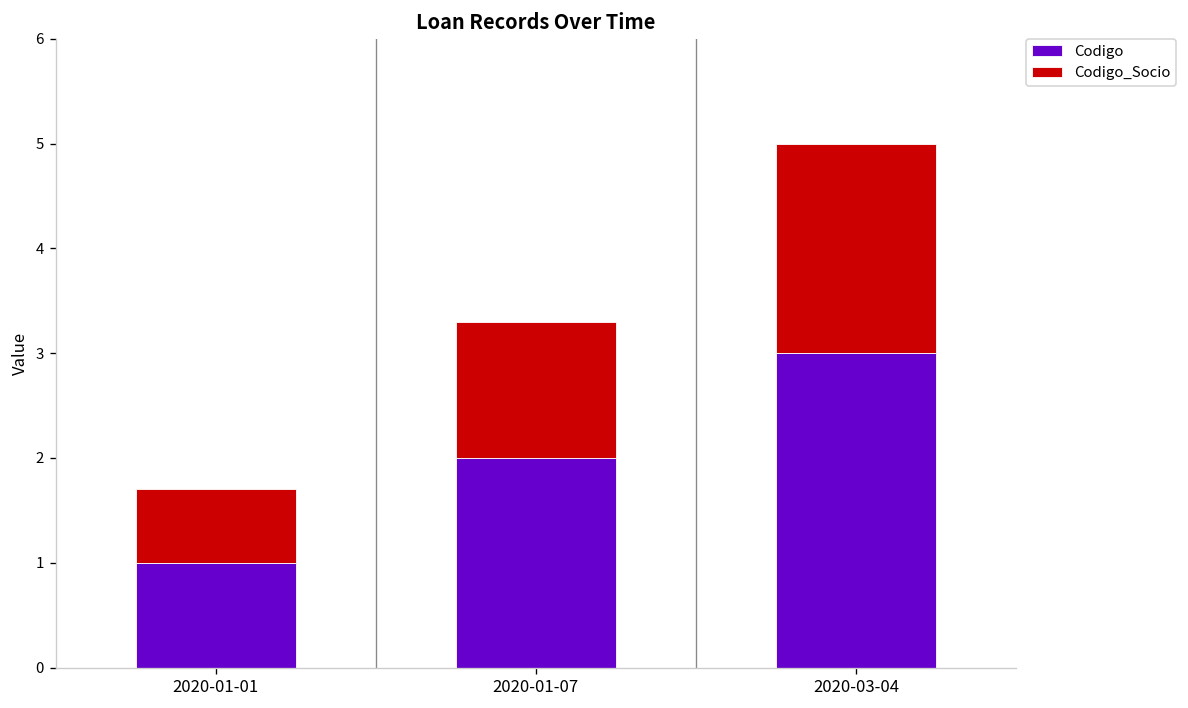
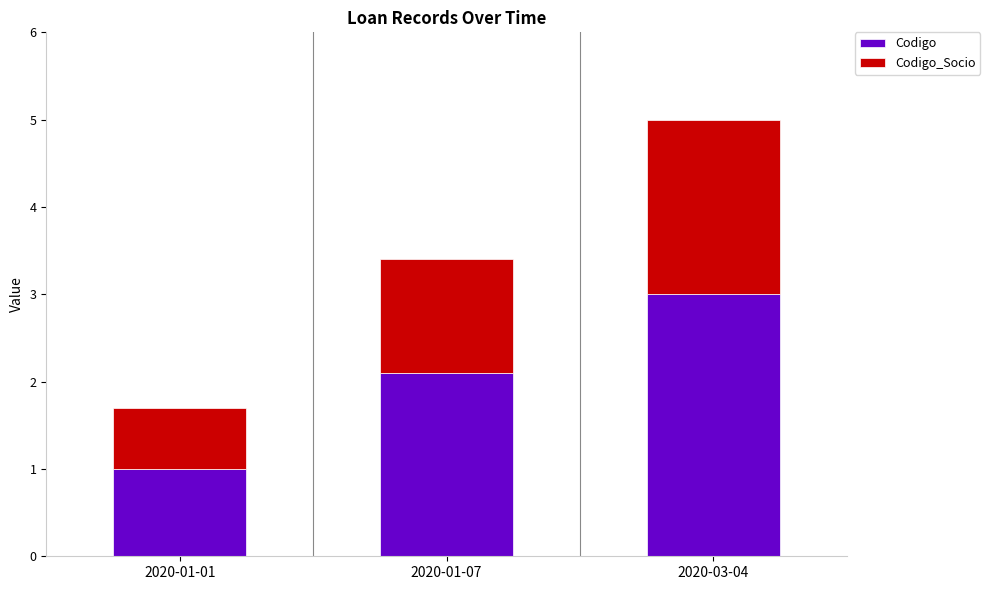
  {
    "Codigo": {
      "2020-01-01": 1.0,
-     "2020-01-07": 2.0,
+     "2020-01-07": 2.1,
      "2020-03-04": 3.0
    },
    "Codigo_Socio": {
      "2020-01-01": 0.7,
      "2020-01-07": 1.3,
      "2020-03-04": 2.0
    }
  }
